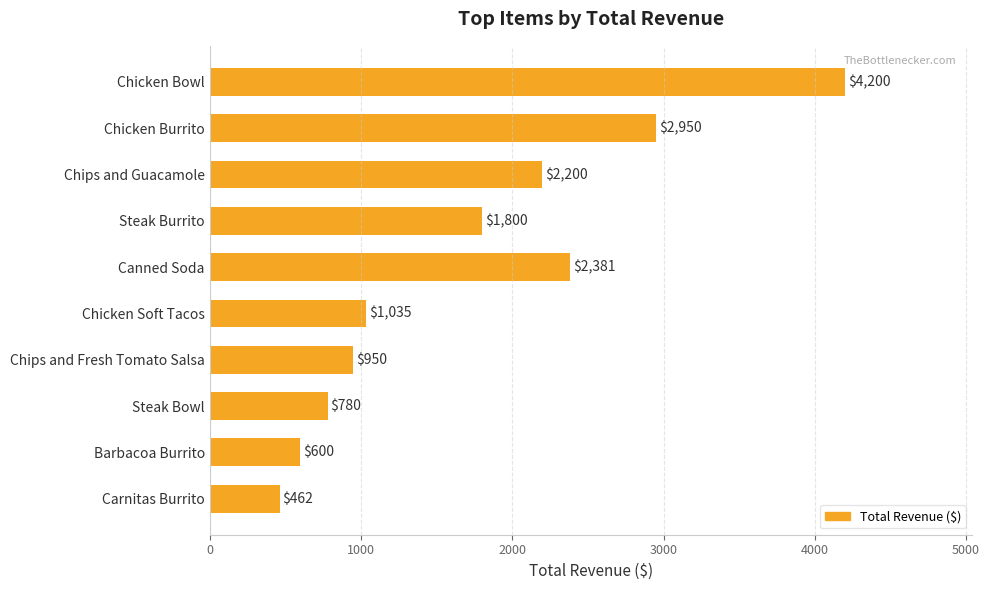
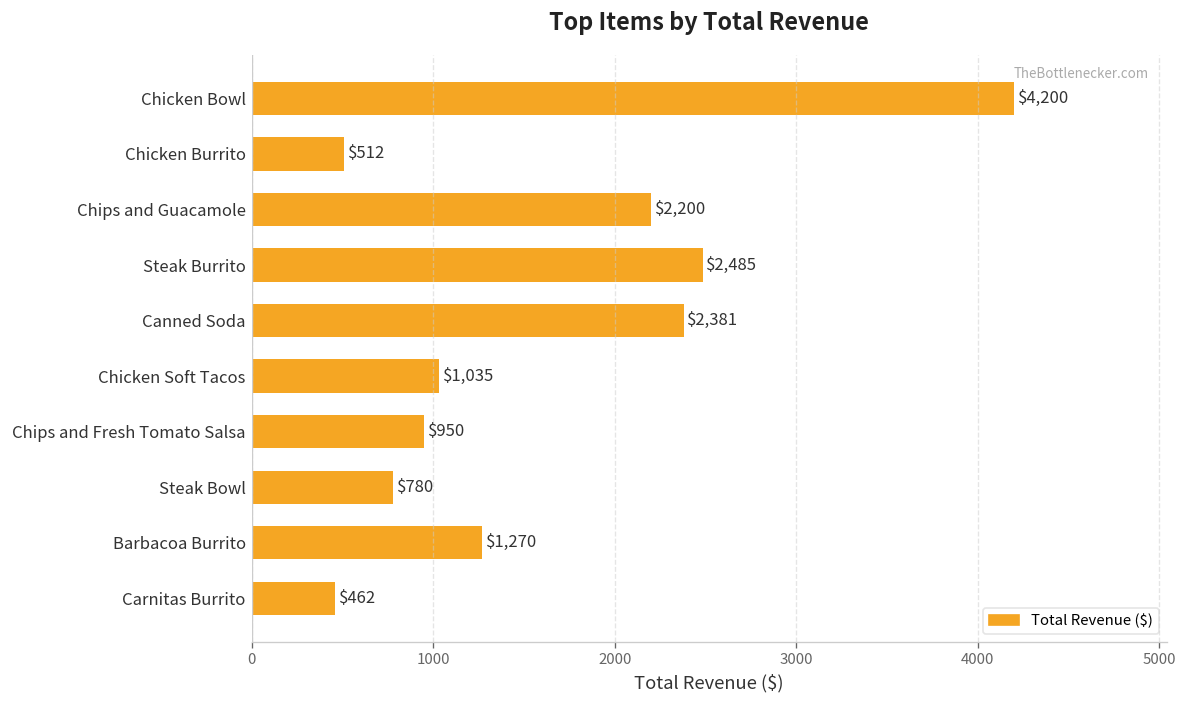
  {
    "Chicken Bowl": "$4,200",
-   "Chicken Burrito": "$2,950",
+   "Chicken Burrito": "$512",
    "Chips and Guacamole": "$2,200",
-   "Steak Burrito": "$1,800",
+   "Steak Burrito": "$2,485",
    "Canned Soda": "$2,381",
    "Chicken Soft Tacos": "$1,035",
    "Chips and Fresh Tomato Salsa": "$950",
    "Steak Bowl": "$780",
-   "Barbacoa Burrito": "$600",
+   "Barbacoa Burrito": "$1,270",
    "Carnitas Burrito": "$462"
  }
